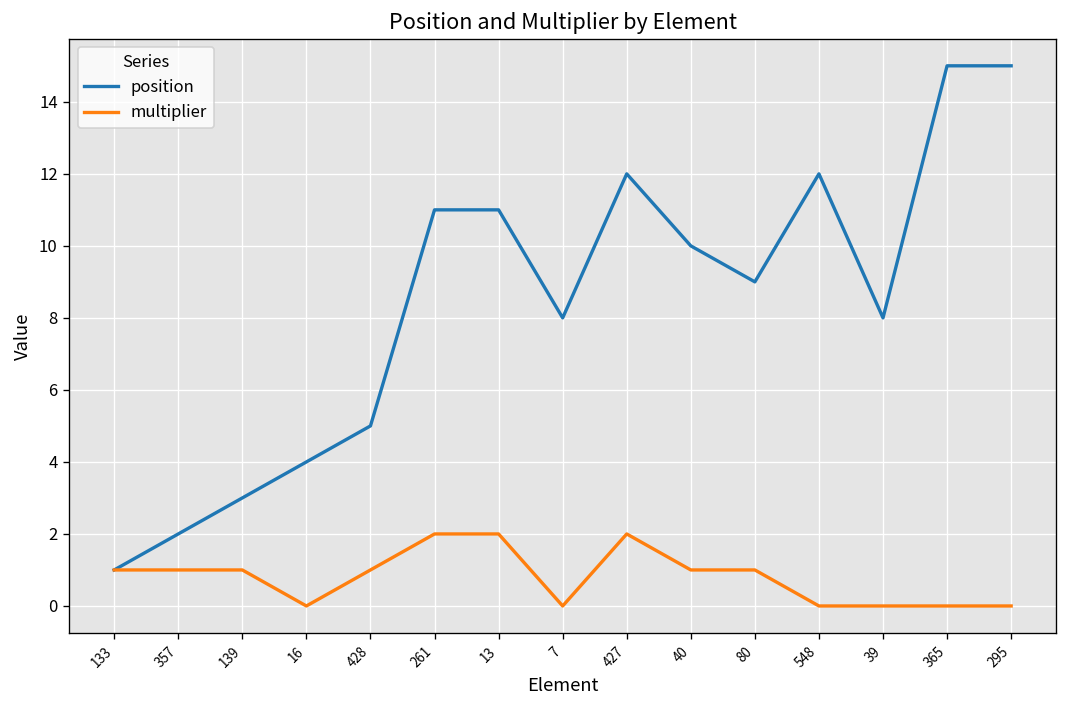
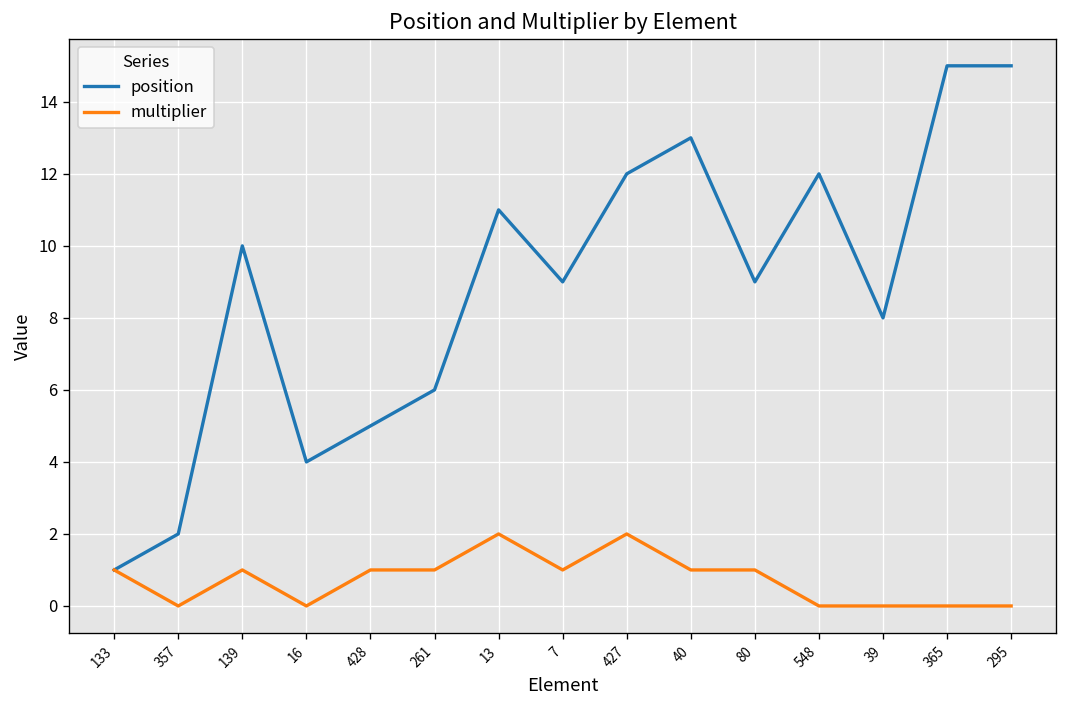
  {
    "position": {
      "357": 2,
-     "139": 3,
+     "139": 10,
      "16": 4,
      "428": 5,
-     "261": 11,
+     "261": 6,
      "13": 11,
-     "7": 8,
+     "7": 9,
      "427": 12,
-     "40": 10,
+     "40": 13,
      "80": 9,
      "548": 12,
      "39": 8,
      "365": 15,
      "295": 15
    },
    "multiplier": {
-     "357": 1,
+     "357": 0,
      "139": 1,
      "16": 0,
      "428": 1,
-     "261": 2,
+     "261": 1,
      "13": 2,
-     "7": 0,
+     "7": 1,
      "427": 2,
      "40": 1,
      "80": 1,
      "548": 0,
      "39": 0,
      "365": 0,
      "295": 0
    }
  }
